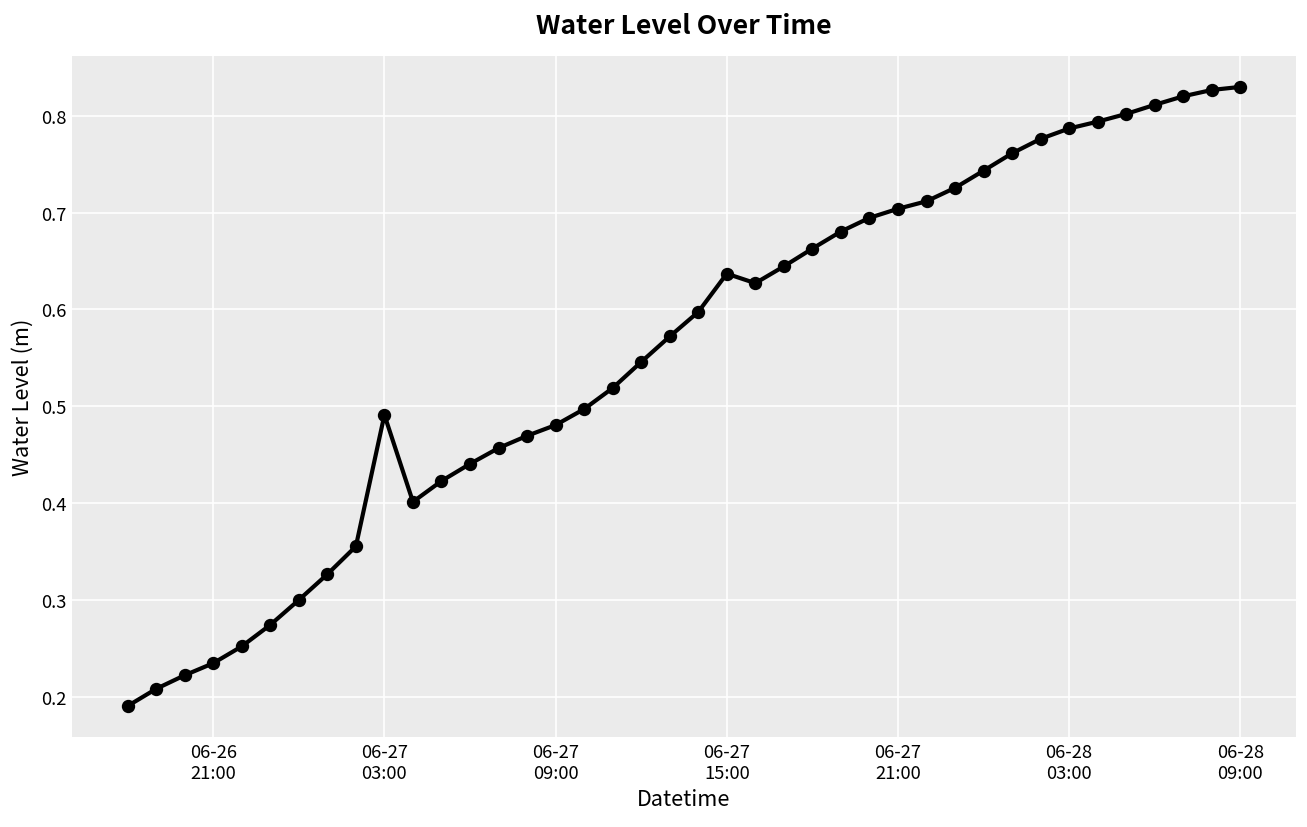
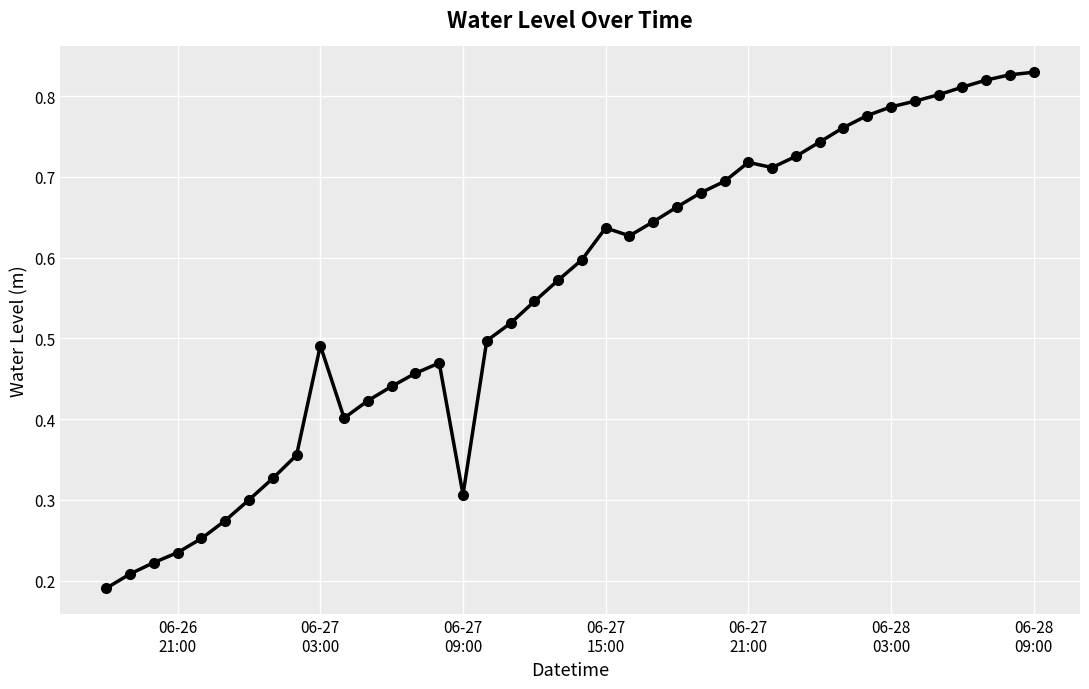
  {
    "06-26 21:00": 0.23,
    "06-27 03:00": 0.49,
-   "06-27 09:00": 0.48,
+   "06-27 09:00": 0.31,
    "06-27 15:00": 0.64,
-   "06-27 21:00": 0.70,
+   "06-27 21:00": 0.72,
    "06-28 03:00": 0.79,
    "06-28 09:00": 0.83
  }
